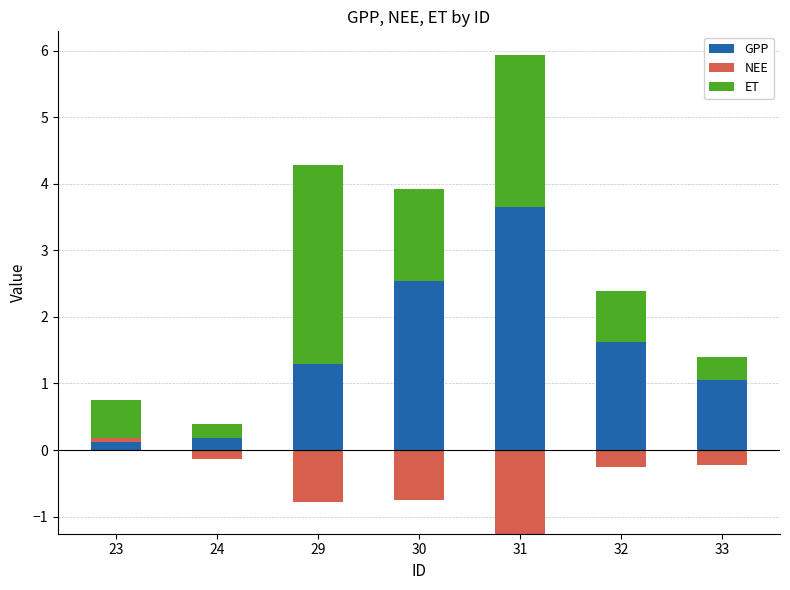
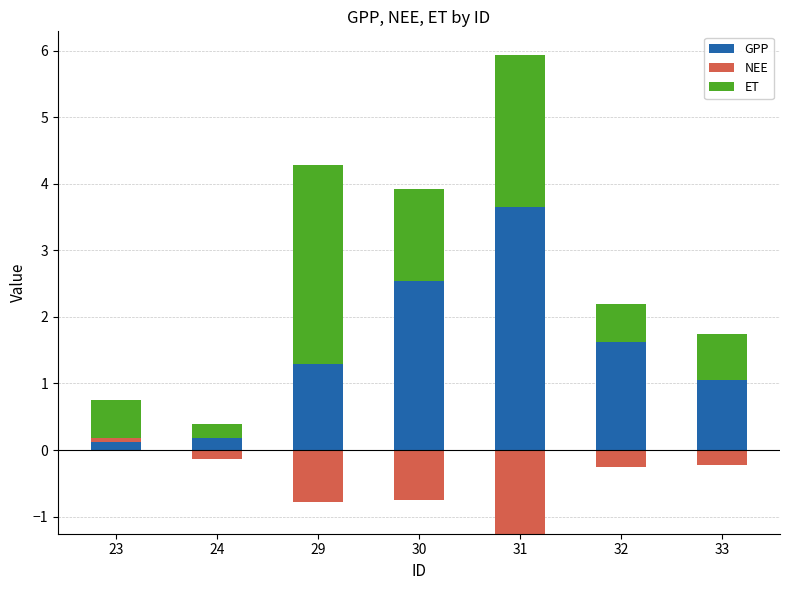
  {
    "ET": {
      "23": 0.6,
      "24": 0.2,
      "29": 3.0,
      "30": 1.4,
      "31": 2.3,
-     "32": 0.8,
-     "33": 0.3
+     "32": 0.6,
+     "33": 0.7
    }
  }
